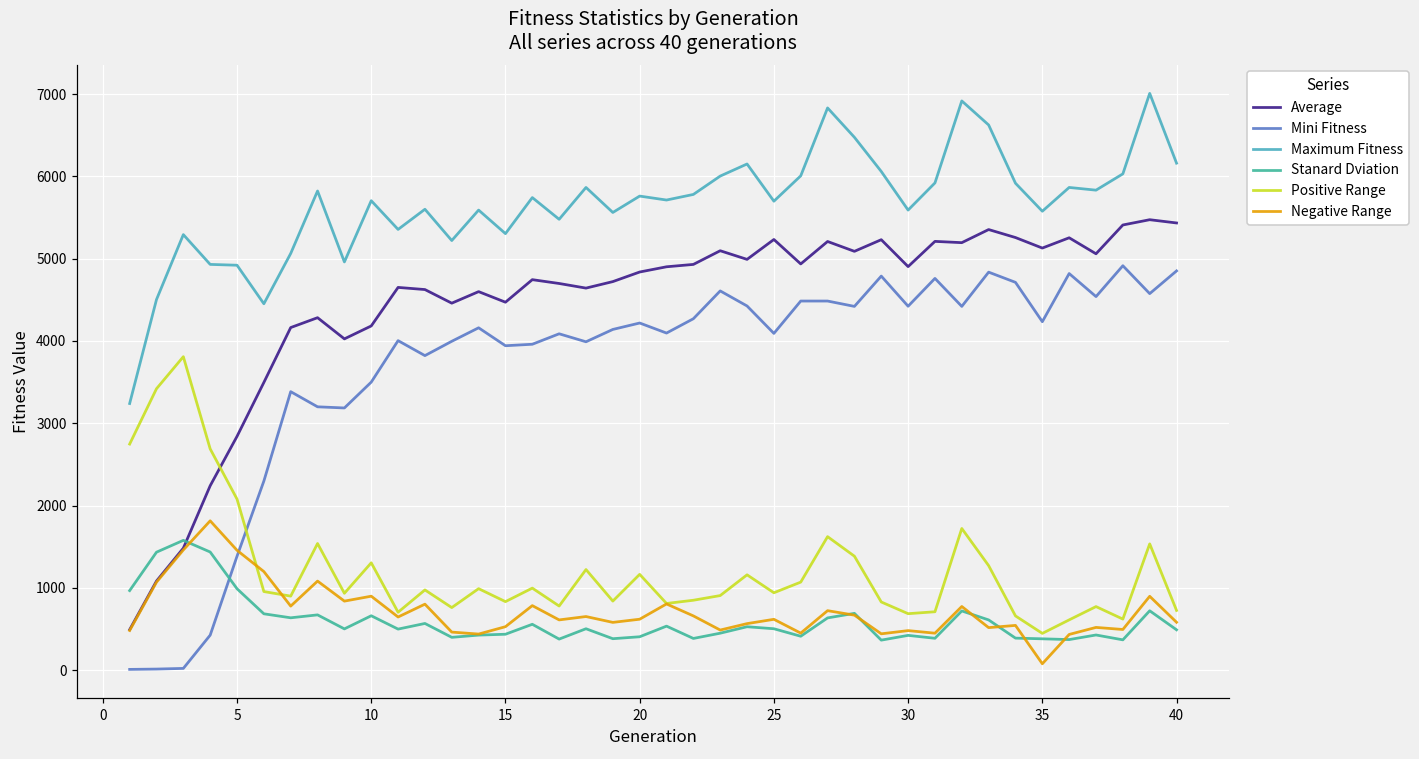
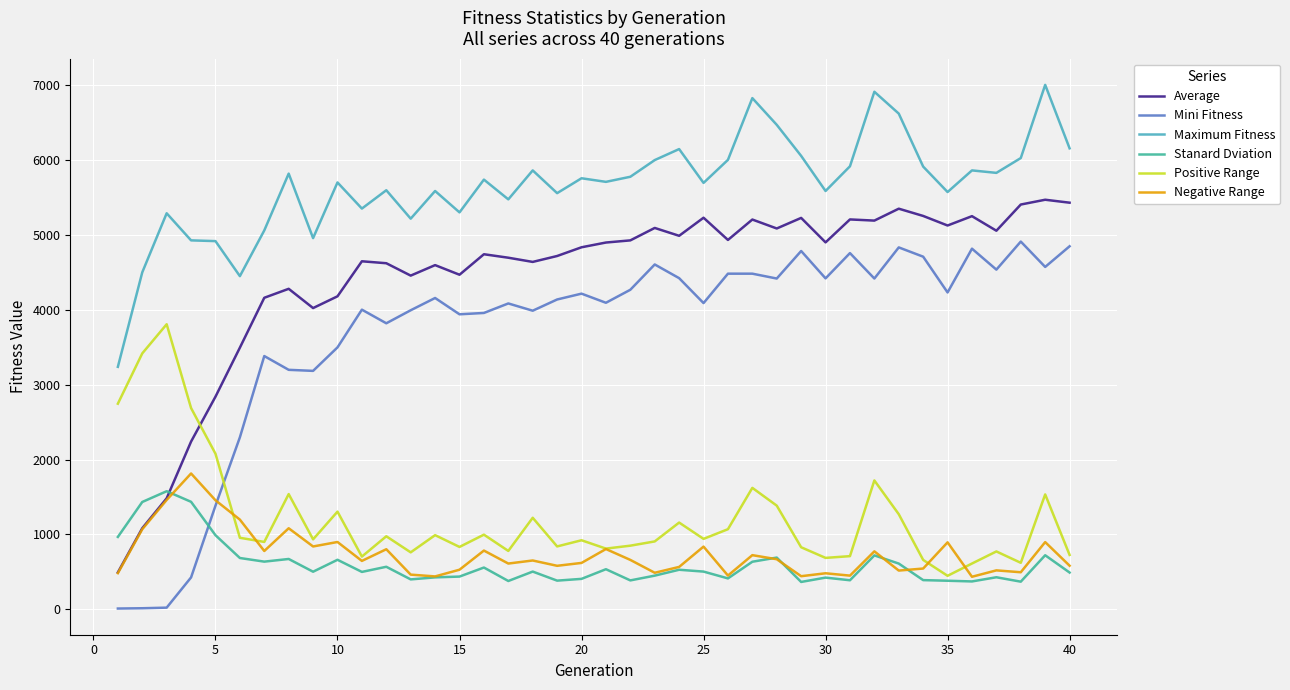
  {
    "Average": {
      "5": 2800,
      "10": 4200,
      "15": 4500,
      "20": 4800,
      "25": 5200,
      "30": 4900,
      "35": 5100,
      "40": 5400
    },
    "Positive Range": {
      "5": 2100,
      "10": 1300,
      "15": 800,
-     "20": 1200,
+     "20": 900,
      "25": 900,
      "30": 700,
      "35": 400,
      "40": 700
    },
    "Negative Range": {
      "5": 1500,
      "10": 900,
      "15": 500,
      "20": 600,
-     "25": 600,
+     "25": 800,
      "30": 500,
-     "35": 100,
+     "35": 900,
      "40": 600
    }
  }
